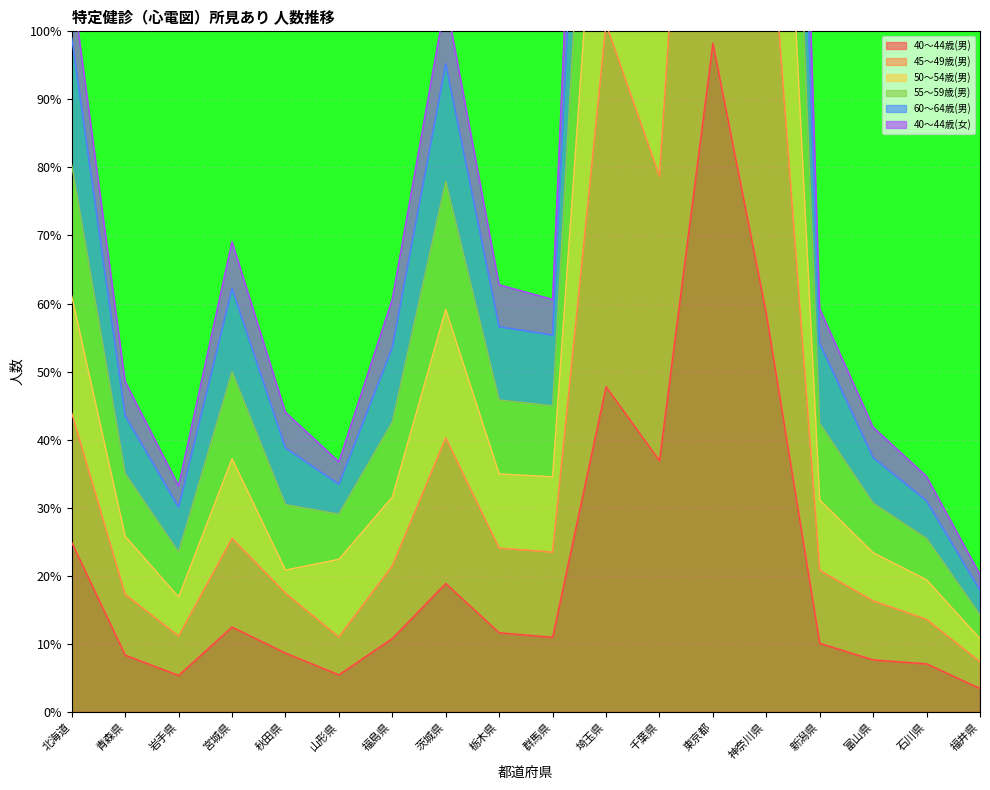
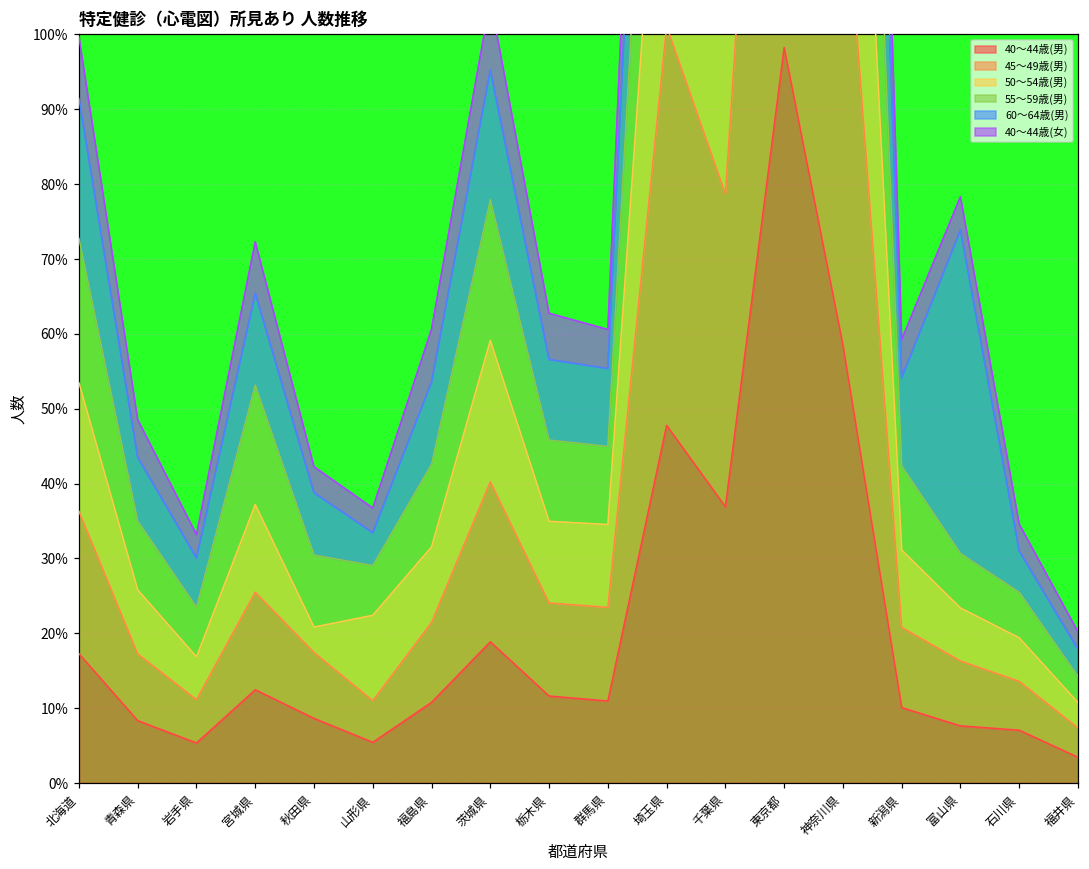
  {
    "40～44歳(男)": {
-     "北海道": "25%",
+     "北海道": "17%",
      "青森県": "8%",
      "岩手県": "5%",
      "宮城県": "12%",
      "秋田県": "9%",
      "山形県": "5%",
      "福島県": "11%",
      "茨城県": "19%",
      "栃木県": "12%",
      "群馬県": "11%",
      "埼玉県": "48%",
      "千葉県": "37%",
      "東京都": "98%",
      "神奈川県": "58%",
      "新潟県": "10%",
      "富山県": "8%",
      "石川県": "7%",
      "福井県": "3%"
    },
    "45～49歳(男)": {
      "北海道": "19%",
      "青森県": "9%",
      "岩手県": "6%",
      "宮城県": "13%",
      "秋田県": "9%",
      "山形県": "6%",
      "福島県": "11%",
      "茨城県": "21%",
      "栃木県": "12%",
      "群馬県": "13%",
      "千葉県": "42%",
      "新潟県": "11%",
      "富山県": "9%",
      "石川県": "7%",
      "福井県": "4%"
    },
    "50～54歳(男)": {
      "北海道": "17%",
      "青森県": "9%",
      "岩手県": "6%",
      "宮城県": "12%",
      "秋田県": "3%",
      "山形県": "11%",
      "福島県": "10%",
      "茨城県": "19%",
      "栃木県": "11%",
      "群馬県": "11%",
      "新潟県": "10%",
      "富山県": "7%",
      "石川県": "6%",
      "福井県": "3%"
    },
    "55～59歳(男)": {
      "北海道": "19%",
      "青森県": "9%",
      "岩手県": "7%",
-     "宮城県": "13%",
+     "宮城県": "16%",
      "秋田県": "10%",
      "山形県": "7%",
      "福島県": "11%",
      "茨城県": "19%",
      "栃木県": "11%",
      "群馬県": "10%",
      "新潟県": "11%",
      "富山県": "7%",
      "石川県": "6%",
      "福井県": "4%"
    },
    "60～64歳(男)": {
      "北海道": "19%",
      "青森県": "9%",
      "岩手県": "7%",
      "宮城県": "12%",
      "秋田県": "8%",
      "山形県": "4%",
      "福島県": "11%",
      "茨城県": "17%",
      "栃木県": "11%",
      "群馬県": "10%",
      "新潟県": "12%",
-     "富山県": "7%",
+     "富山県": "43%",
      "石川県": "6%",
      "福井県": "4%"
    },
    "40～44歳(女)": {
      "青森県": "5%",
      "岩手県": "3%",
      "宮城県": "7%",
-     "秋田県": "5%",
+     "秋田県": "3%",
      "山形県": "3%",
      "福島県": "7%",
      "栃木県": "6%",
      "群馬県": "5%",
      "新潟県": "5%",
      "富山県": "4%",
      "石川県": "4%",
      "福井県": "2%"
    }
  }
